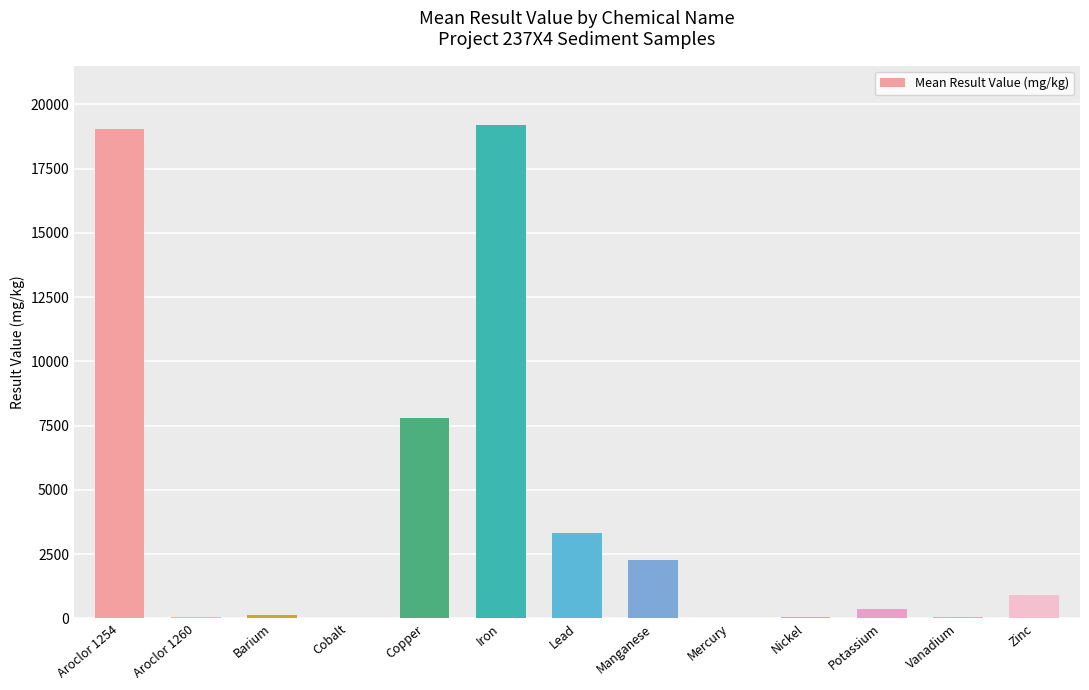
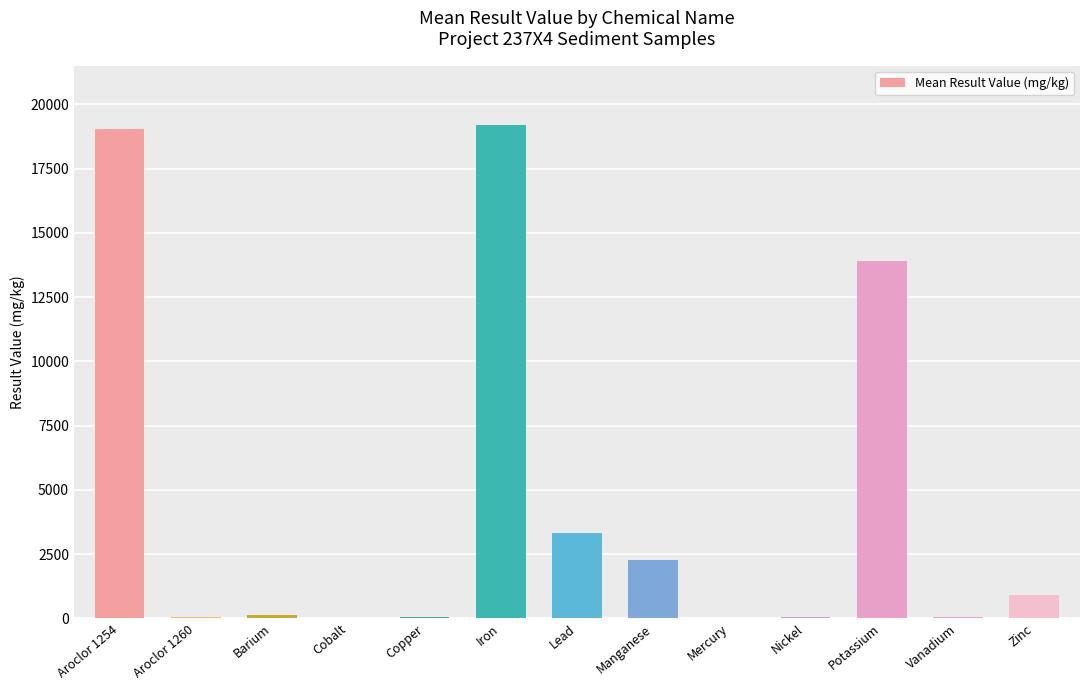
  {
    "Aroclor 1254": 19000,
    "Barium": 100,
-   "Copper": 7800,
+   "Copper": 0,
    "Iron": 19200,
    "Lead": 3300,
    "Manganese": 2300,
-   "Potassium": 400,
+   "Potassium": 13900,
    "Zinc": 900
  }
